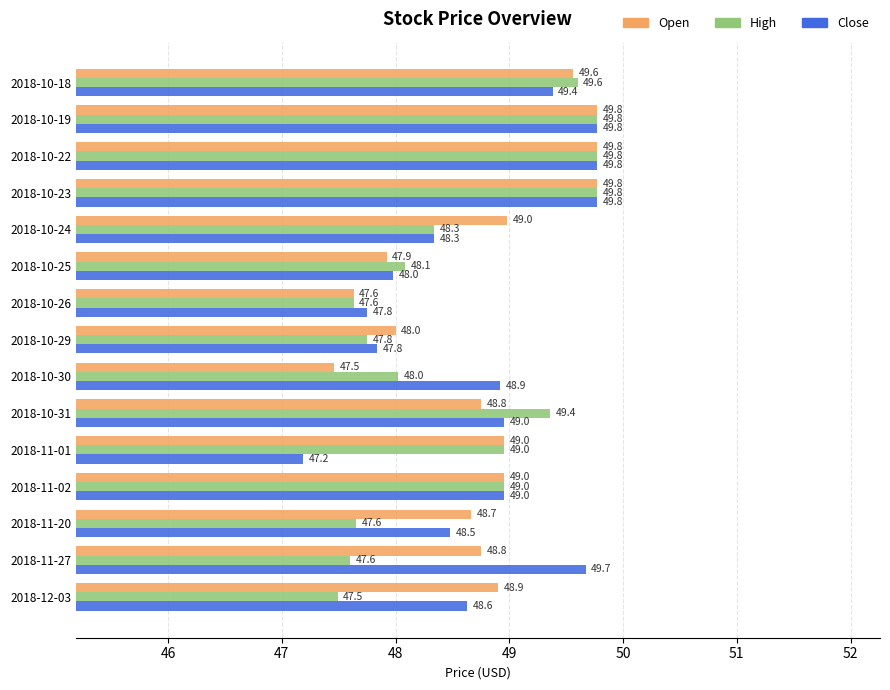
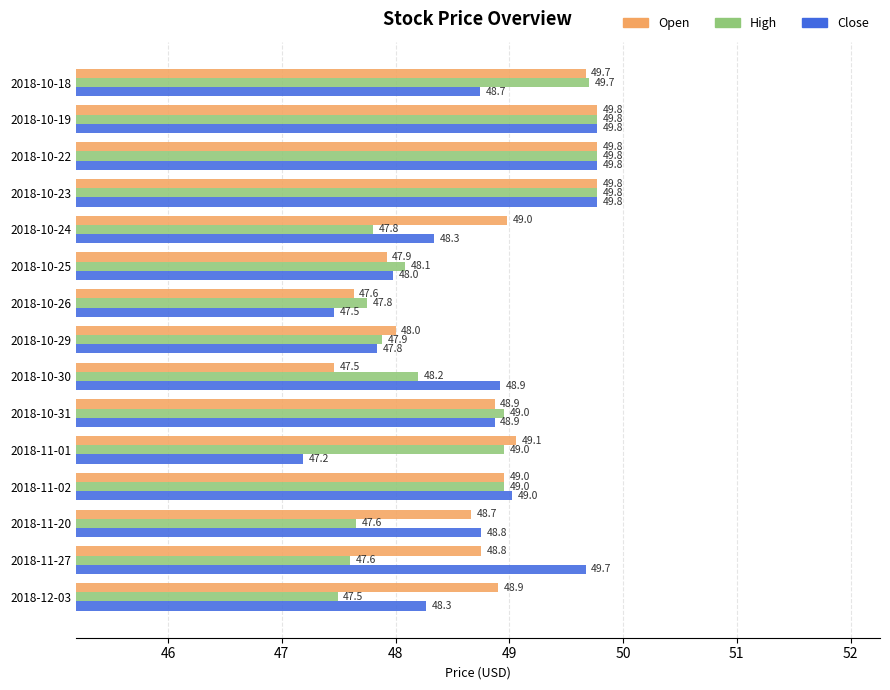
  {
    "Open": {
-     "2018-10-18": 49.6,
+     "2018-10-18": 49.7,
      "2018-10-19": 49.8,
      "2018-10-22": 49.8,
      "2018-10-23": 49.8,
      "2018-10-24": 49.0,
      "2018-10-25": 47.9,
      "2018-10-26": 47.6,
      "2018-10-29": 48.0,
      "2018-10-30": 47.5,
-     "2018-10-31": 48.8,
-     "2018-11-01": 49.0,
+     "2018-10-31": 48.9,
+     "2018-11-01": 49.1,
      "2018-11-02": 49.0,
      "2018-11-20": 48.7,
      "2018-11-27": 48.8,
      "2018-12-03": 48.9
    },
    "High": {
-     "2018-10-18": 49.6,
+     "2018-10-18": 49.7,
      "2018-10-19": 49.8,
      "2018-10-22": 49.8,
      "2018-10-23": 49.8,
-     "2018-10-24": 48.3,
+     "2018-10-24": 47.8,
      "2018-10-25": 48.1,
-     "2018-10-26": 47.6,
-     "2018-10-29": 47.8,
-     "2018-10-30": 48.0,
-     "2018-10-31": 49.4,
+     "2018-10-26": 47.8,
+     "2018-10-29": 47.9,
+     "2018-10-30": 48.2,
+     "2018-10-31": 49.0,
      "2018-11-01": 49.0,
      "2018-11-02": 49.0,
      "2018-11-20": 47.6,
      "2018-11-27": 47.6,
      "2018-12-03": 47.5
    },
    "Close": {
-     "2018-10-18": 49.4,
+     "2018-10-18": 48.7,
      "2018-10-19": 49.8,
      "2018-10-22": 49.8,
      "2018-10-23": 49.8,
      "2018-10-24": 48.3,
      "2018-10-25": 48.0,
-     "2018-10-26": 47.8,
+     "2018-10-26": 47.5,
      "2018-10-29": 47.8,
      "2018-10-30": 48.9,
-     "2018-10-31": 49.0,
+     "2018-10-31": 48.9,
      "2018-11-01": 47.2,
-     "2018-11-02": 48.95,
-     "2018-11-20": 48.5,
+     "2018-11-02": 49.02,
+     "2018-11-20": 48.8,
      "2018-11-27": 49.7,
-     "2018-12-03": 48.6
+     "2018-12-03": 48.3
    }
  }
